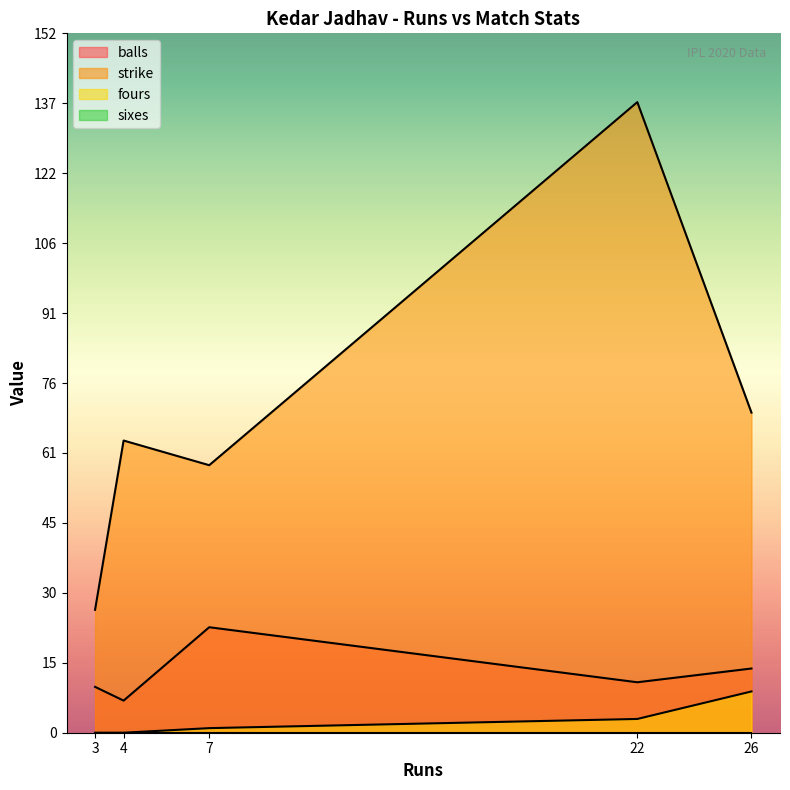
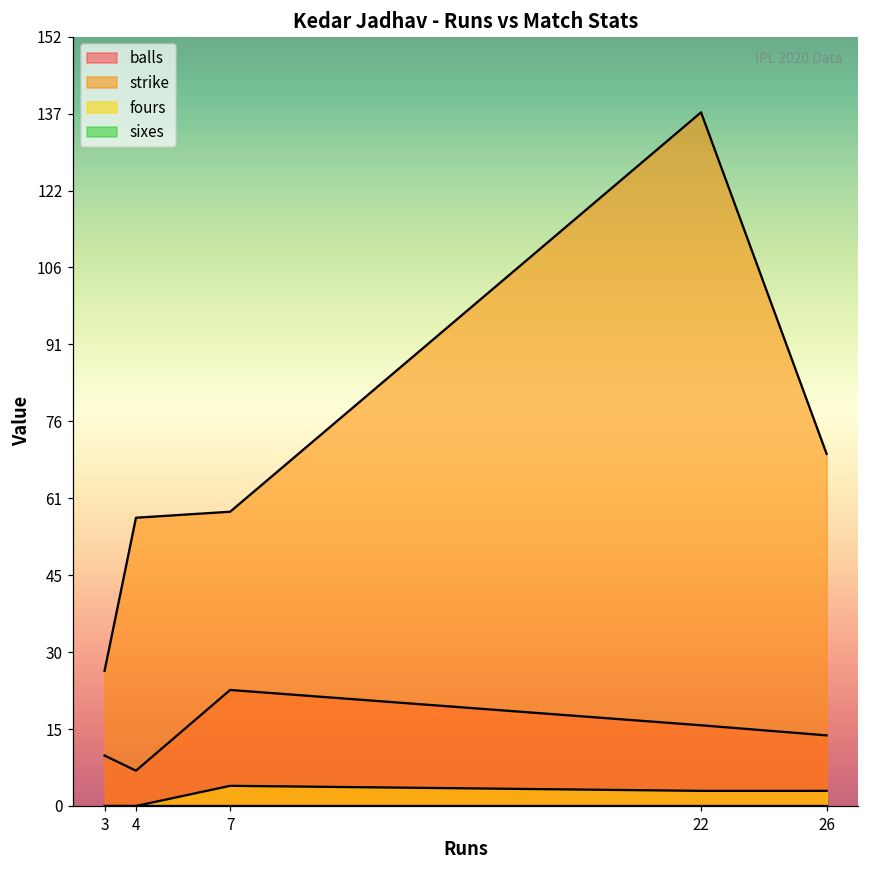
  {
    "balls": {
      "3": 10,
      "4": 7,
      "7": 23,
-     "22": 11,
+     "22": 16,
      "26": 14
    },
    "strike": {
      "3": 27,
-     "4": 64,
+     "4": 57,
      "7": 58,
      "22": 138,
      "26": 70
    },
    "fours": {
-     "7": 1,
+     "7": 4,
      "22": 3,
-     "26": 9
+     "26": 3
    },
    "sixes": {
      "7": 0,
      "22": 0,
      "26": 0
    }
  }
